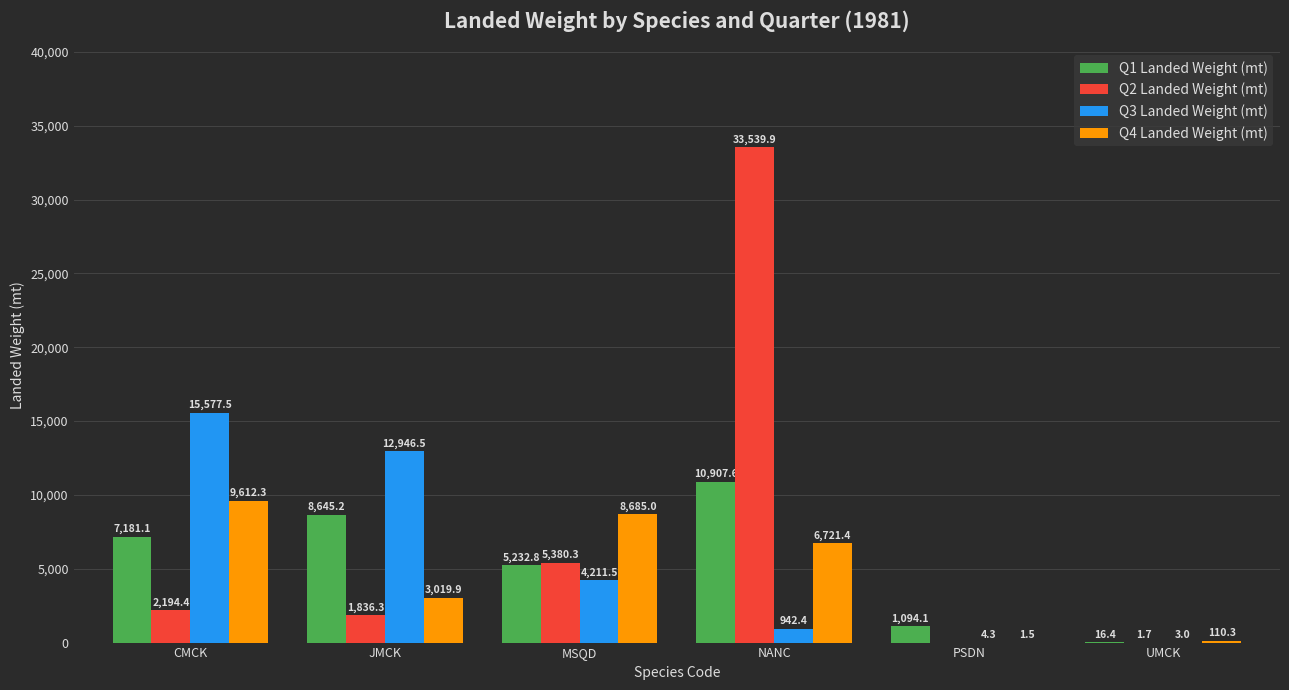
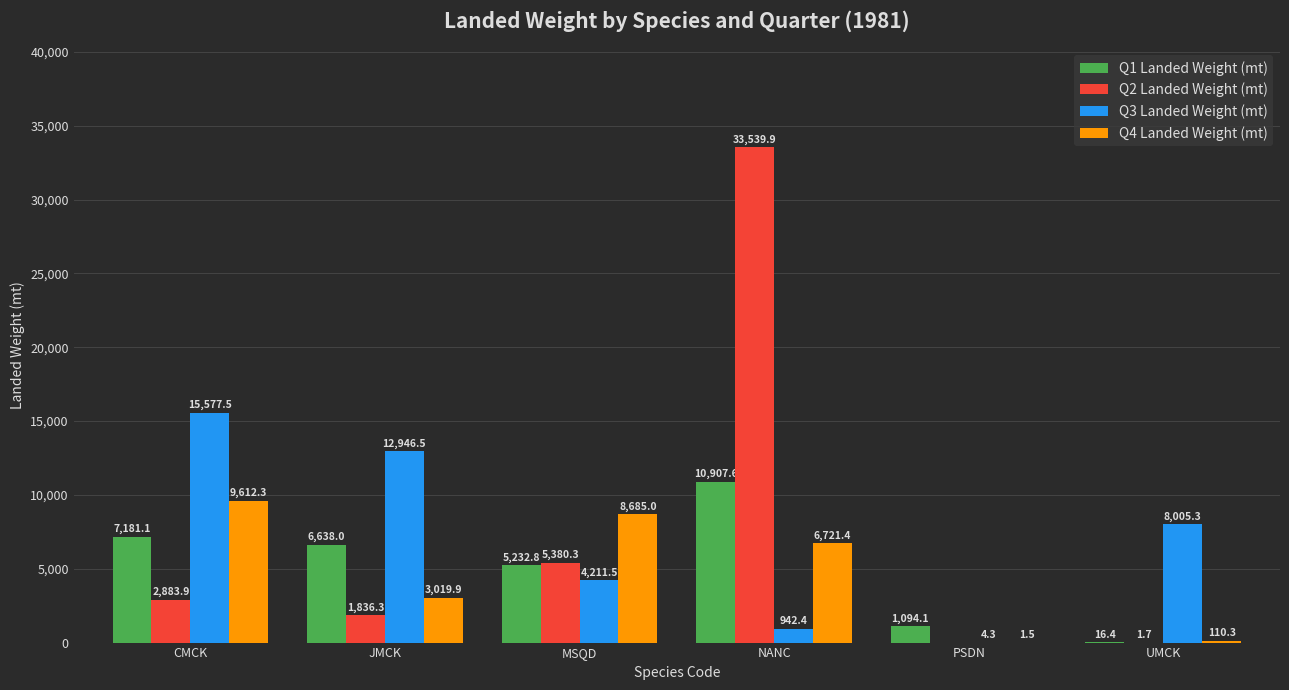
  {
    "Q1 Landed Weight (mt)": {
      "CMCK": "7,181.1",
-     "JMCK": "8,645.2",
+     "JMCK": "6,638.0",
      "MSQD": "5,232.8",
      "NANC": "10,907.6",
      "PSDN": "1,094.1",
      "UMCK": "16.4"
    },
    "Q2 Landed Weight (mt)": {
-     "CMCK": "2,194.4",
+     "CMCK": "2,883.9",
      "JMCK": "1,836.3",
      "MSQD": "5,380.3",
      "NANC": "33,539.9",
      "UMCK": "1.7"
    },
    "Q3 Landed Weight (mt)": {
      "CMCK": "15,577.5",
      "JMCK": "12,946.5",
      "MSQD": "4,211.5",
      "NANC": "942.4",
      "PSDN": "4.3",
-     "UMCK": "3.0"
+     "UMCK": "8,005.3"
    },
    "Q4 Landed Weight (mt)": {
      "CMCK": "9,612.3",
      "JMCK": "3,019.9",
      "MSQD": "8,685.0",
      "NANC": "6,721.4",
      "PSDN": "1.5",
      "UMCK": "110.3"
    }
  }
